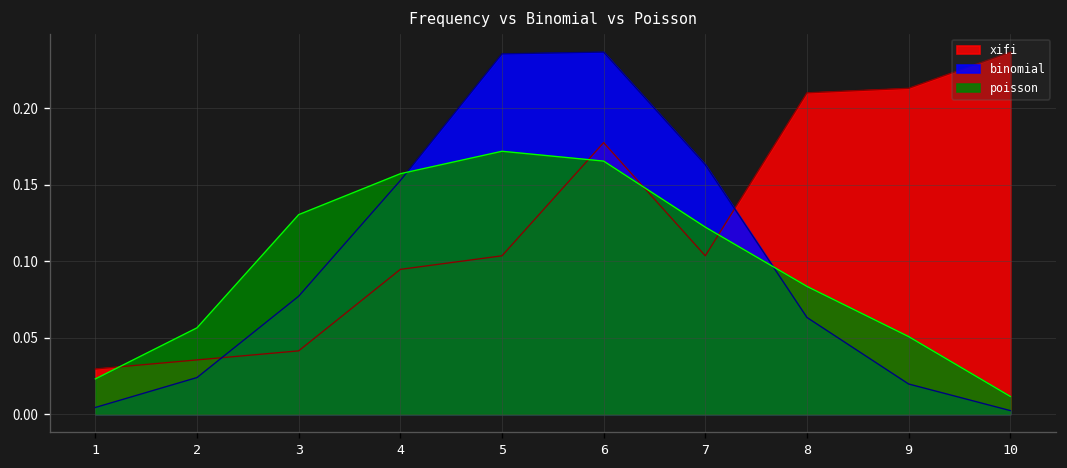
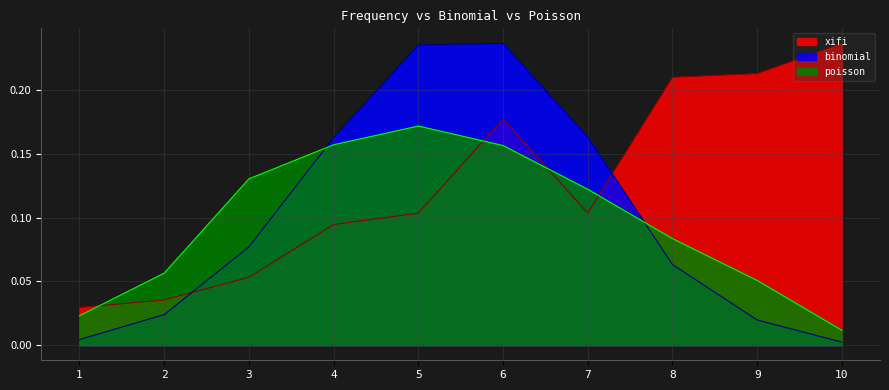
  {
    "xifi": {
      "1": 0.030,
      "2": 0.036,
-     "3": 0.041,
+     "3": 0.053,
      "4": 0.095,
      "5": 0.104,
      "6": 0.178,
      "7": 0.104,
      "8": 0.210,
      "9": 0.213
    },
    "binomial": {
      "1": 0.004,
      "2": 0.024,
      "3": 0.077,
-     "4": 0.153,
+     "4": 0.163,
      "5": 0.236,
      "6": 0.237,
      "7": 0.163,
      "8": 0.063,
      "9": 0.020,
      "10": 0.002
    },
    "poisson": {
      "1": 0.023,
      "2": 0.057,
      "3": 0.130,
      "4": 0.157,
      "5": 0.172,
-     "6": 0.165,
+     "6": 0.157,
      "7": 0.122,
      "8": 0.084,
      "9": 0.051,
      "10": 0.012
    }
  }
